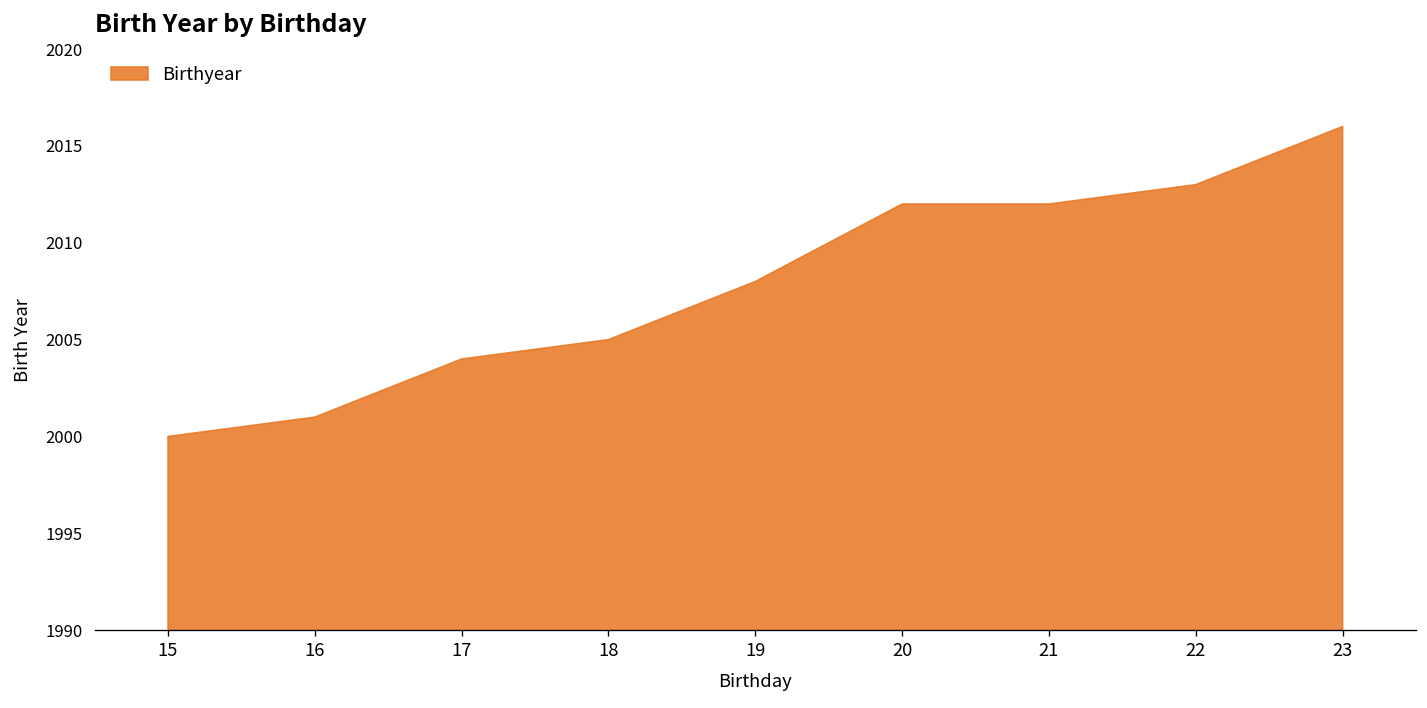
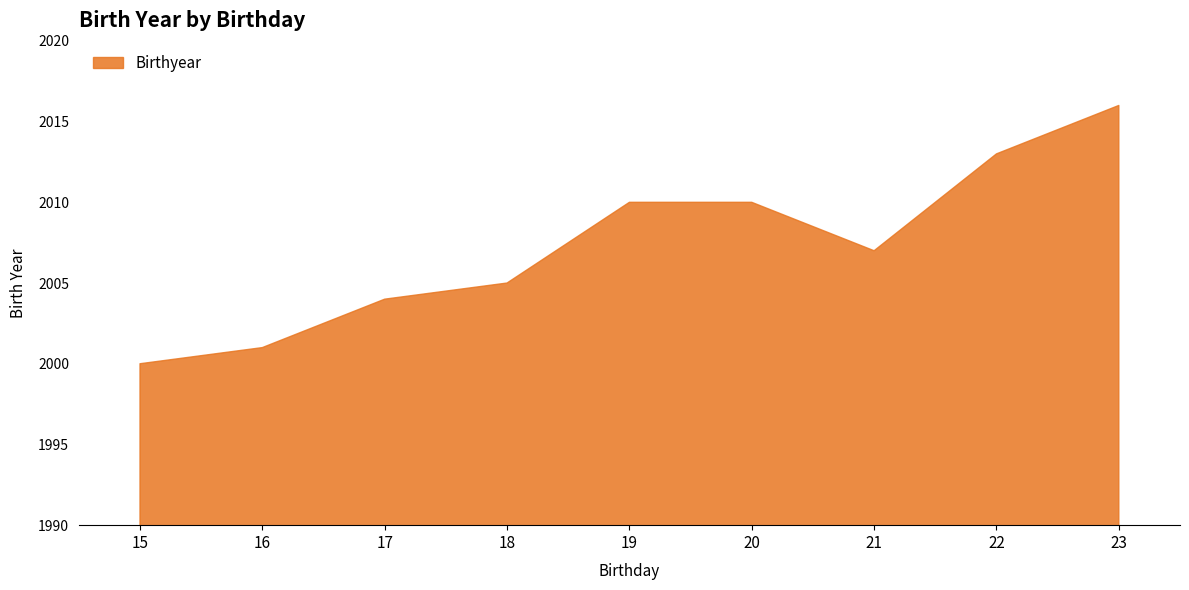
  {
    "15": 2000,
    "16": 2001,
    "17": 2004,
    "18": 2005,
-   "19": 2008,
-   "20": 2012,
-   "21": 2012,
+   "19": 2010,
+   "20": 2010,
+   "21": 2007,
    "22": 2013,
    "23": 2016
  }
